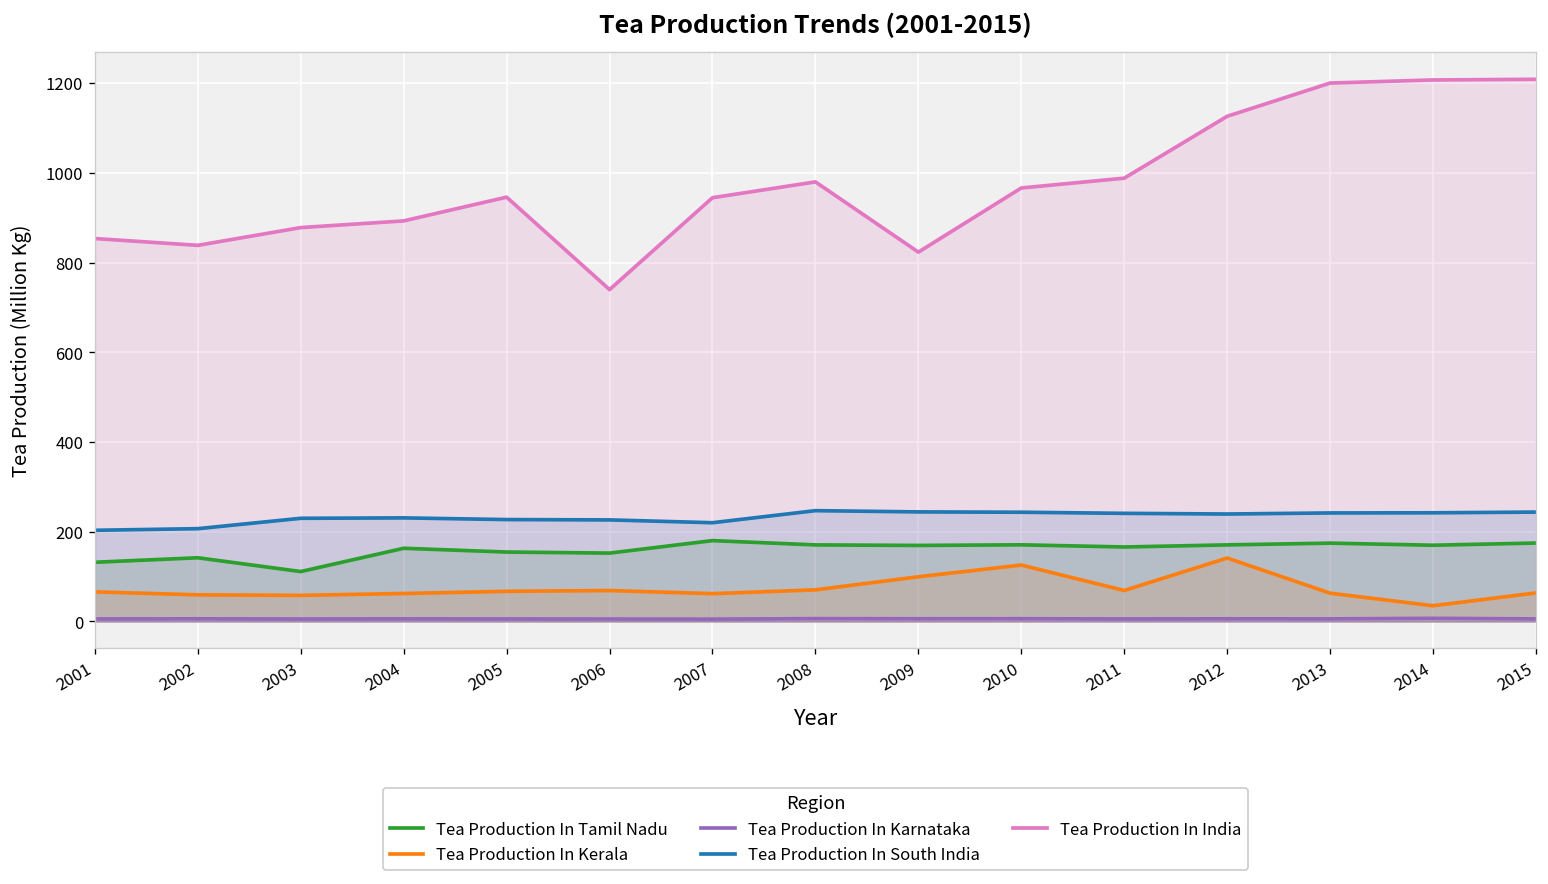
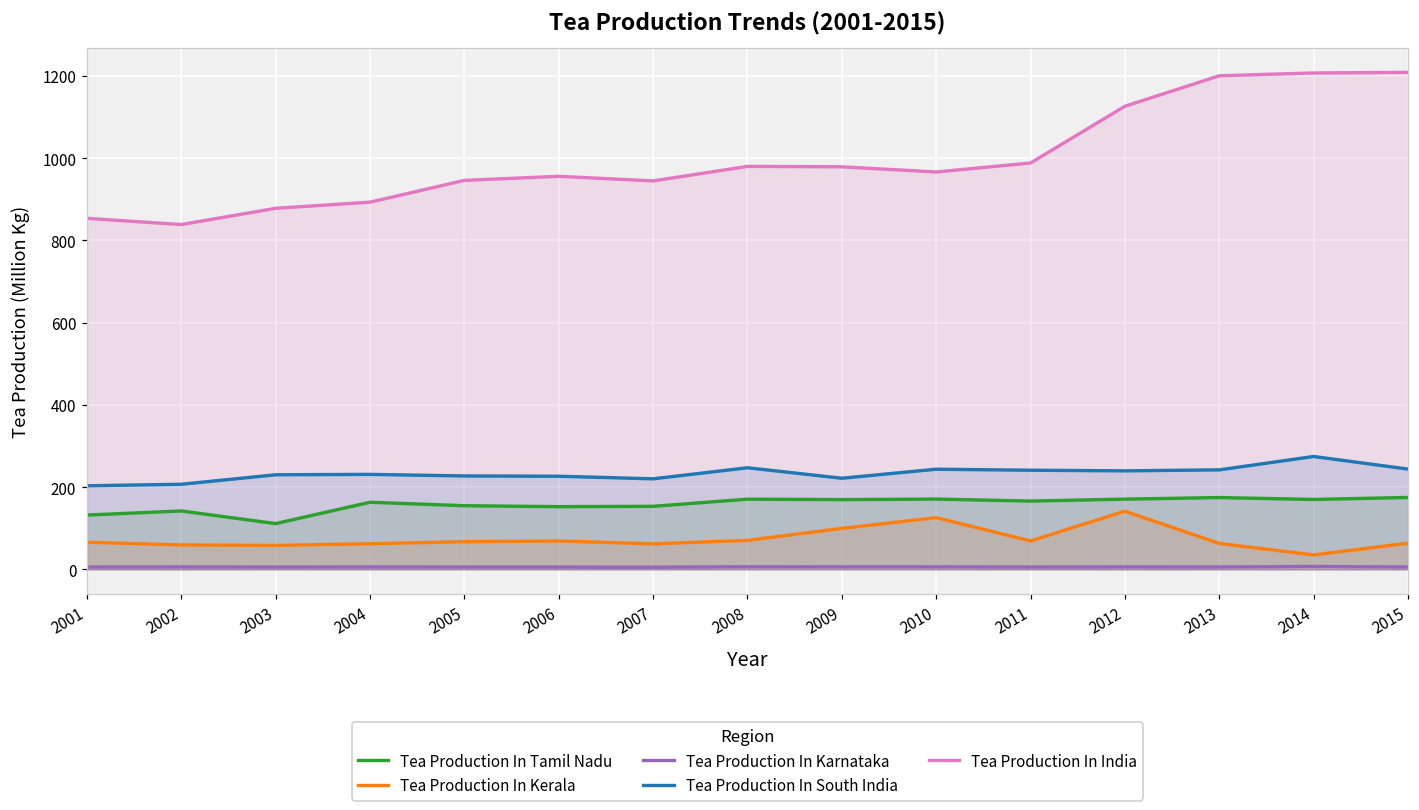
  {
    "Tea Production In Tamil Nadu": {
      "2001": 130,
      "2002": 140,
      "2003": 110,
      "2004": 160,
      "2005": 150,
      "2006": 150,
-     "2007": 180,
+     "2007": 150,
      "2008": 170,
      "2009": 170,
      "2010": 170,
      "2011": 170,
      "2012": 170,
      "2013": 170,
      "2014": 170,
      "2015": 170
    },
    "Tea Production In Kerala": {
      "2001": 70,
      "2002": 60,
      "2003": 60,
      "2004": 60,
      "2005": 70,
      "2006": 70,
      "2007": 60,
      "2008": 70,
      "2009": 100,
      "2010": 130,
      "2011": 70,
      "2012": 140,
      "2013": 60,
      "2014": 30,
      "2015": 60
    },
    "Tea Production In Karnataka": {
      "2001": 10,
      "2002": 10,
      "2003": 10,
      "2004": 10,
      "2005": 10,
      "2006": 10,
      "2007": 10,
      "2008": 10,
      "2009": 10,
      "2010": 10,
      "2011": 10,
      "2012": 10,
      "2013": 10,
      "2014": 10,
      "2015": 10
    },
    "Tea Production In South India": {
      "2001": 200,
      "2002": 210,
      "2003": 230,
      "2004": 230,
      "2005": 230,
      "2006": 230,
      "2007": 220,
      "2008": 250,
-     "2009": 240,
+     "2009": 220,
      "2010": 240,
      "2011": 240,
      "2012": 240,
      "2013": 240,
-     "2014": 240,
+     "2014": 270,
      "2015": 240
    },
    "Tea Production In India": {
      "2001": 850,
      "2002": 840,
      "2003": 880,
      "2004": 890,
      "2005": 950,
-     "2006": 740,
+     "2006": 960,
      "2007": 940,
      "2008": 980,
-     "2009": 820,
+     "2009": 980,
      "2010": 970,
      "2011": 990,
      "2012": 1130,
      "2013": 1200,
      "2014": 1210,
      "2015": 1210
    }
  }
